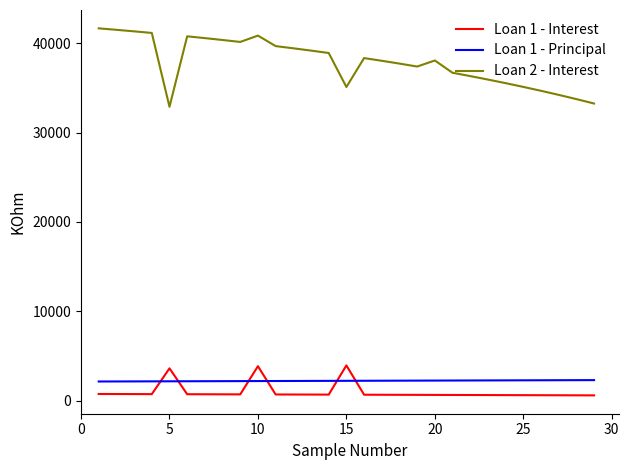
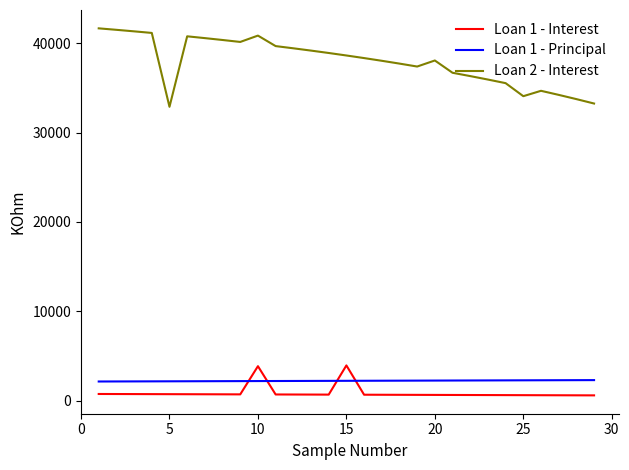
  {
    "Loan 1 - Interest": {
-     "5": 4000,
+     "5": 1000,
      "10": 4000,
      "15": 4000,
      "20": 1000,
      "25": 1000
    },
    "Loan 1 - Principal": {
      "5": 2000,
      "10": 2000,
      "15": 2000,
      "20": 2000,
      "25": 2000
    },
    "Loan 2 - Interest": {
      "5": 33000,
      "10": 41000,
-     "15": 35000,
+     "15": 39000,
      "20": 38000,
-     "25": 35000
+     "25": 34000
    }
  }
